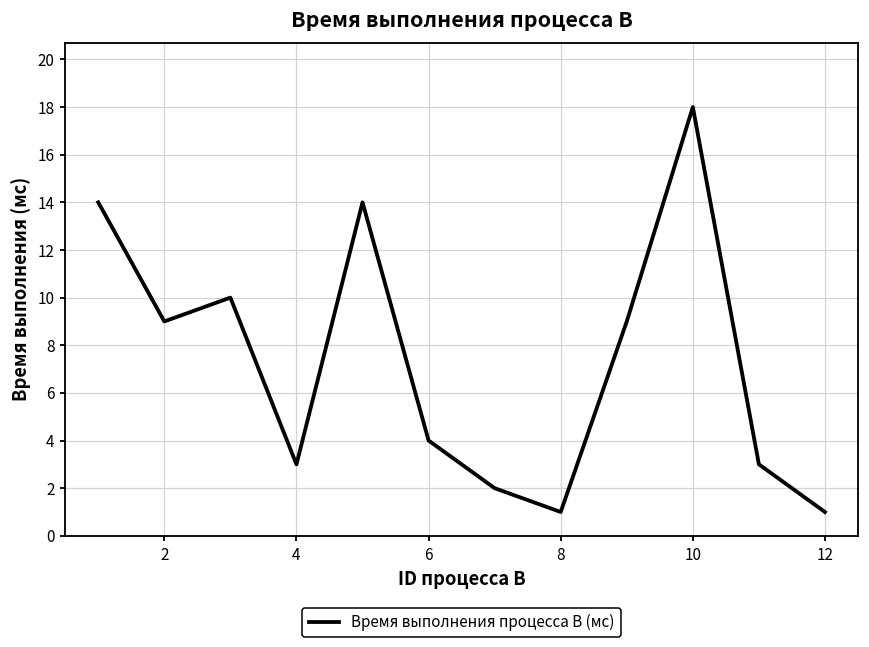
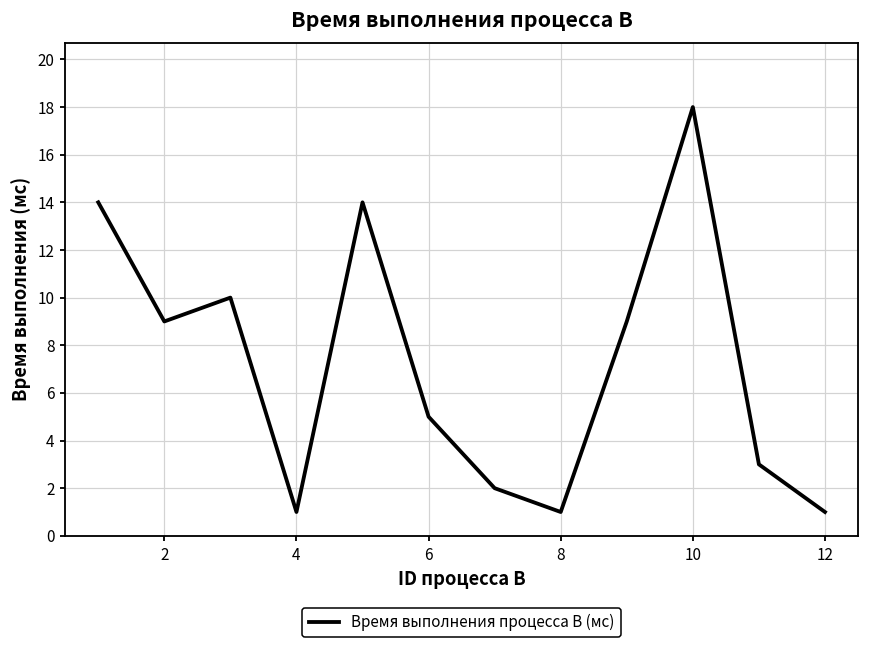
  {
    "2": 9,
-   "4": 3,
-   "6": 4,
+   "4": 1,
+   "6": 5,
    "8": 1,
    "10": 18,
    "12": 1
  }
